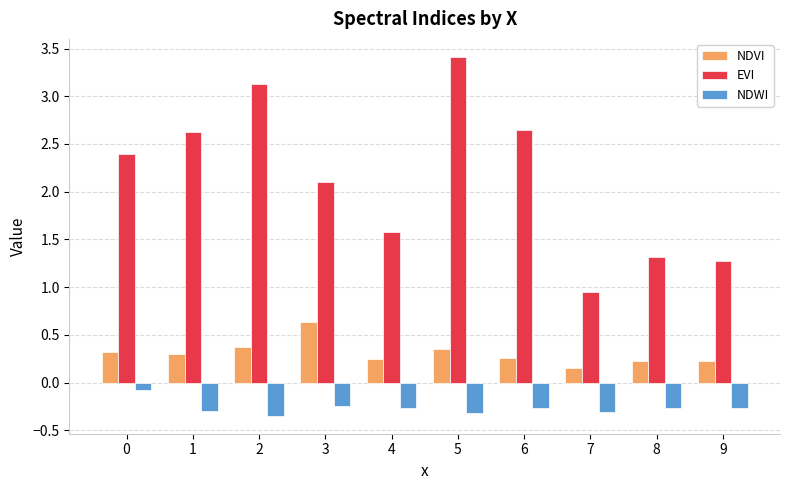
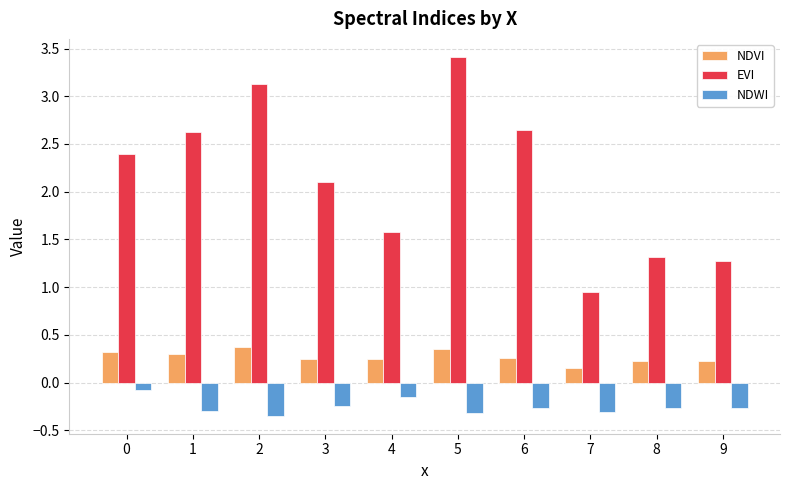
  {
    "NDVI": {
      "0": 0.3,
      "1": 0.3,
      "2": 0.4,
-     "3": 0.6,
+     "3": 0.2,
      "4": 0.2,
      "5": 0.4,
      "6": 0.3,
      "7": 0.2,
      "8": 0.2,
      "9": 0.2
    },
    "EVI": {
      "0": 2.4,
      "1": 2.6,
      "2": 3.1,
      "3": 2.1,
      "4": 1.6,
      "5": 3.4,
      "6": 2.6,
      "7": 1.0,
      "8": 1.3,
      "9": 1.3
    },
    "NDWI": {
      "0": -0.1,
      "1": -0.3,
      "2": -0.3,
      "3": -0.3,
-     "4": -0.3,
+     "4": -0.2,
      "5": -0.3,
      "6": -0.3,
      "7": -0.3,
      "8": -0.3,
      "9": -0.3
    }
  }
